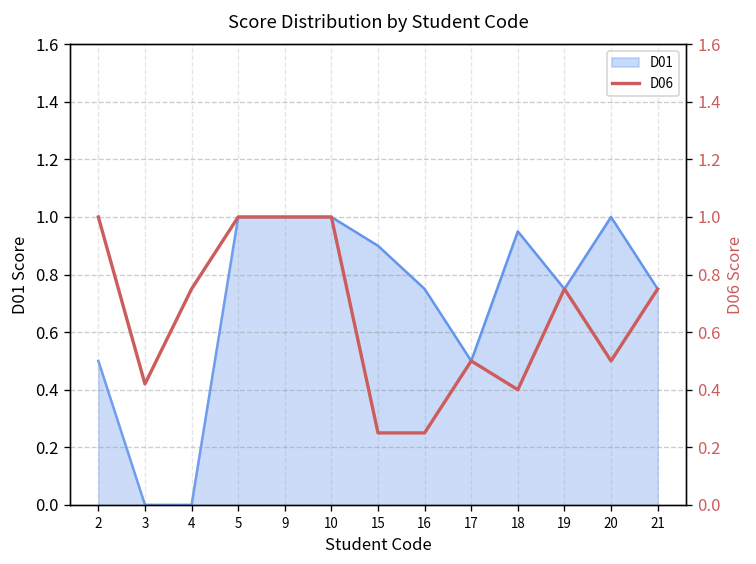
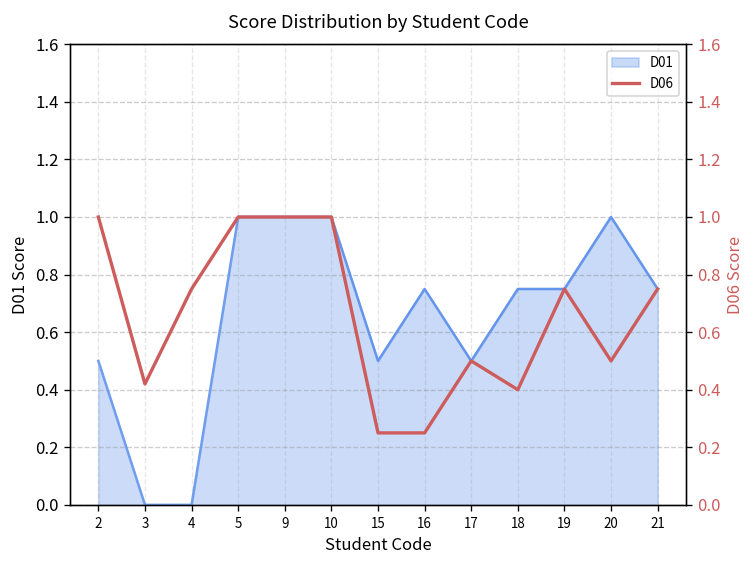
  {
    "D01": {
      "2": 0.50,
      "3": 0.00,
      "4": 0.00,
      "5": 1.00,
      "9": 1.00,
      "10": 1.00,
-     "15": 0.9,
+     "15": 0.5,
      "16": 0.75,
      "17": 0.50,
-     "18": 0.95,
+     "18": 0.75,
      "19": 0.75,
      "20": 1.00,
      "21": 0.75
    },
    "D06": {
      "2": 1.00,
      "3": 0.42,
      "4": 0.75,
      "5": 1.00,
      "9": 1.00,
      "10": 1.00,
      "15": 0.25,
      "16": 0.25,
      "17": 0.50,
      "18": 0.40,
      "19": 0.75,
      "20": 0.50,
      "21": 0.75
    }
  }
